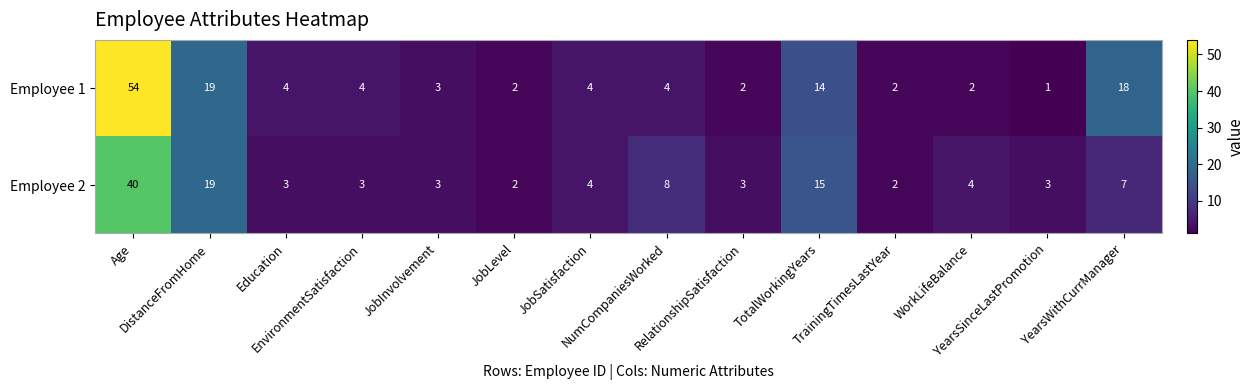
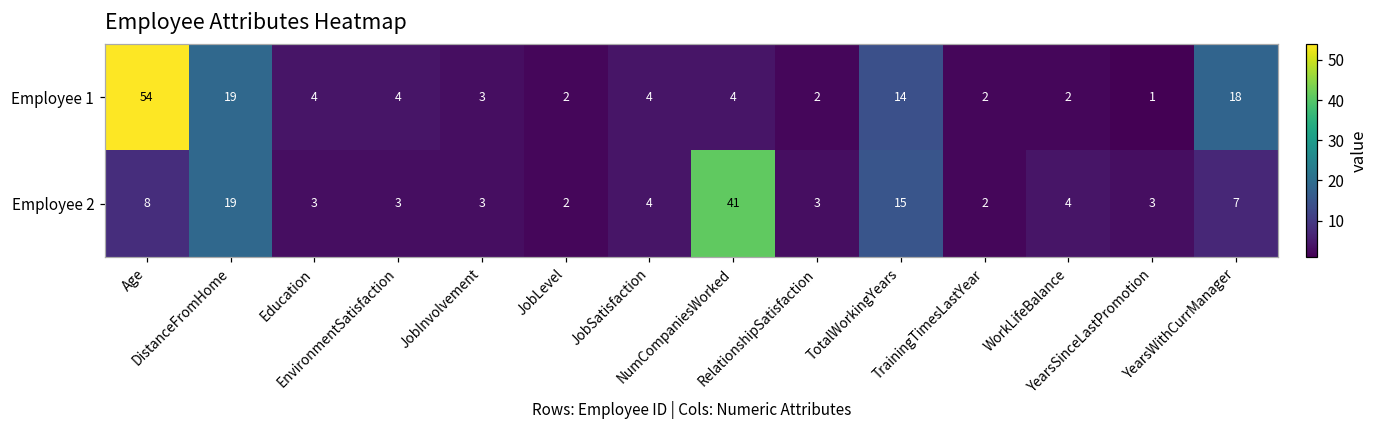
  {
    "Employee 1": {
      "Age": 54,
      "DistanceFromHome": 19,
      "Education": 4,
      "EnvironmentSatisfaction": 4,
      "JobInvolvement": 3,
      "JobLevel": 2,
      "JobSatisfaction": 4,
      "NumCompaniesWorked": 4,
      "RelationshipSatisfaction": 2,
      "TotalWorkingYears": 14,
      "TrainingTimesLastYear": 2,
      "WorkLifeBalance": 2,
      "YearsSinceLastPromotion": 1,
      "YearsWithCurrManager": 18
    },
    "Employee 2": {
-     "Age": 40,
+     "Age": 8,
      "DistanceFromHome": 19,
      "Education": 3,
      "EnvironmentSatisfaction": 3,
      "JobInvolvement": 3,
      "JobLevel": 2,
      "JobSatisfaction": 4,
-     "NumCompaniesWorked": 8,
+     "NumCompaniesWorked": 41,
      "RelationshipSatisfaction": 3,
      "TotalWorkingYears": 15,
      "TrainingTimesLastYear": 2,
      "WorkLifeBalance": 4,
      "YearsSinceLastPromotion": 3,
      "YearsWithCurrManager": 7
    }
  }
